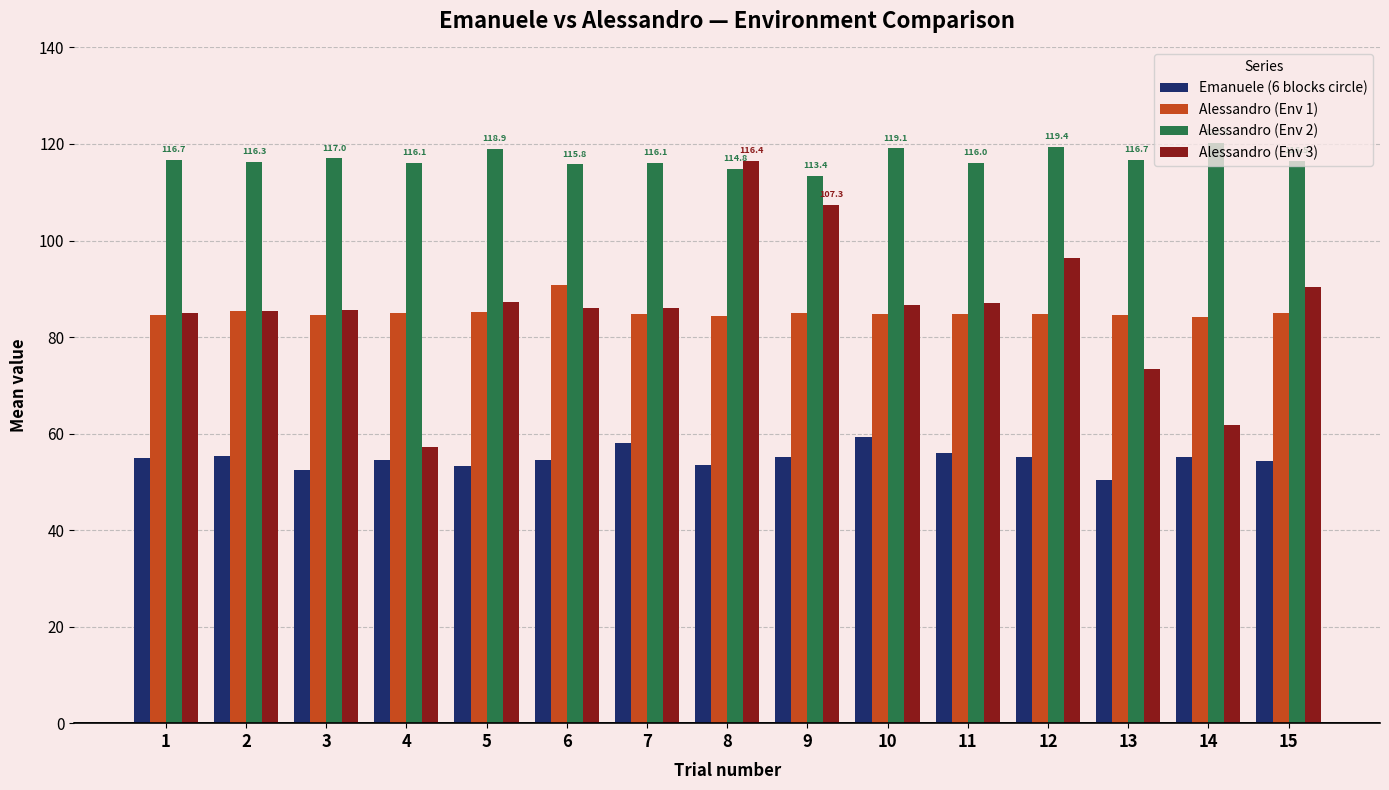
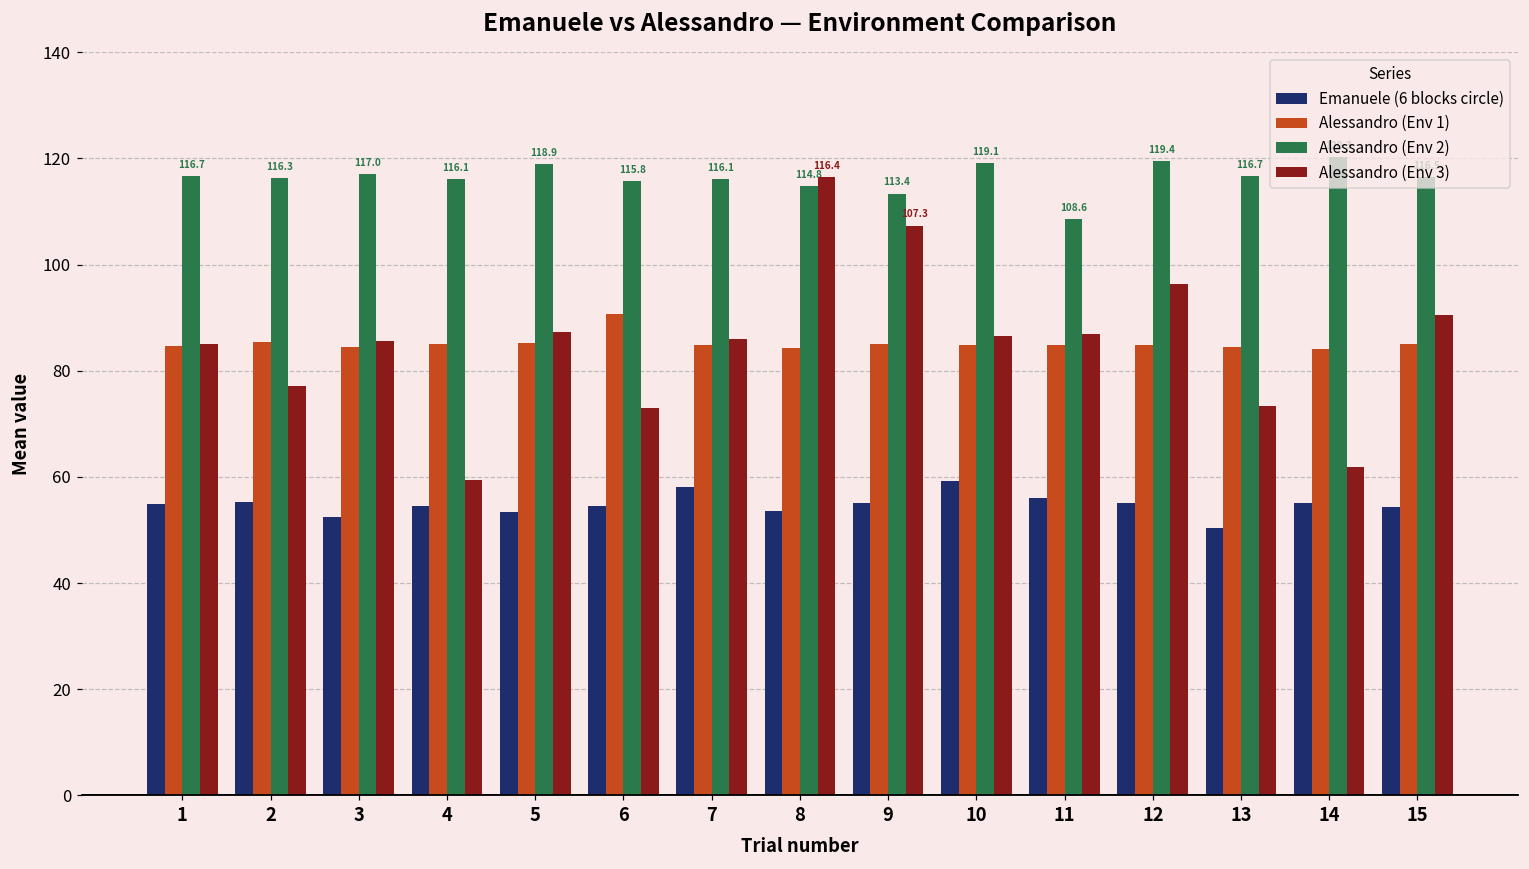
  {
    "Emanuele (6 blocks circle)": {
      "1": 55,
      "2": 55,
      "3": 52,
      "4": 54,
      "5": 53,
      "6": 55,
      "7": 58,
      "8": 54,
      "9": 55,
      "10": 59,
      "11": 56,
      "12": 55,
      "13": 50,
      "14": 55,
      "15": 54
    },
    "Alessandro (Env 1)": {
      "1": 85,
      "2": 85,
      "3": 84,
      "4": 85,
      "5": 85,
      "6": 91,
      "7": 85,
      "8": 84,
      "9": 85,
      "10": 85,
      "11": 85,
      "12": 85,
      "13": 84,
      "14": 84,
      "15": 85
    },
    "Alessandro (Env 2)": {
      "1": 116.7,
      "2": 116.3,
      "3": 117.0,
      "4": 116.1,
      "5": 118.9,
      "6": 115.8,
      "7": 116.1,
      "8": 114.8,
      "9": 113.4,
      "10": 119.1,
-     "11": 116.0,
+     "11": 108.6,
      "12": 119.4,
      "13": 116.7
    },
    "Alessandro (Env 3)": {
      "1": 85,
-     "2": 85,
+     "2": 77,
      "3": 86,
-     "4": 57,
+     "4": 59,
      "5": 87,
-     "6": 86,
+     "6": 73,
      "7": 86,
      "10": 87,
      "11": 87,
      "12": 96,
      "13": 73,
      "14": 62,
      "15": 90
    }
  }
